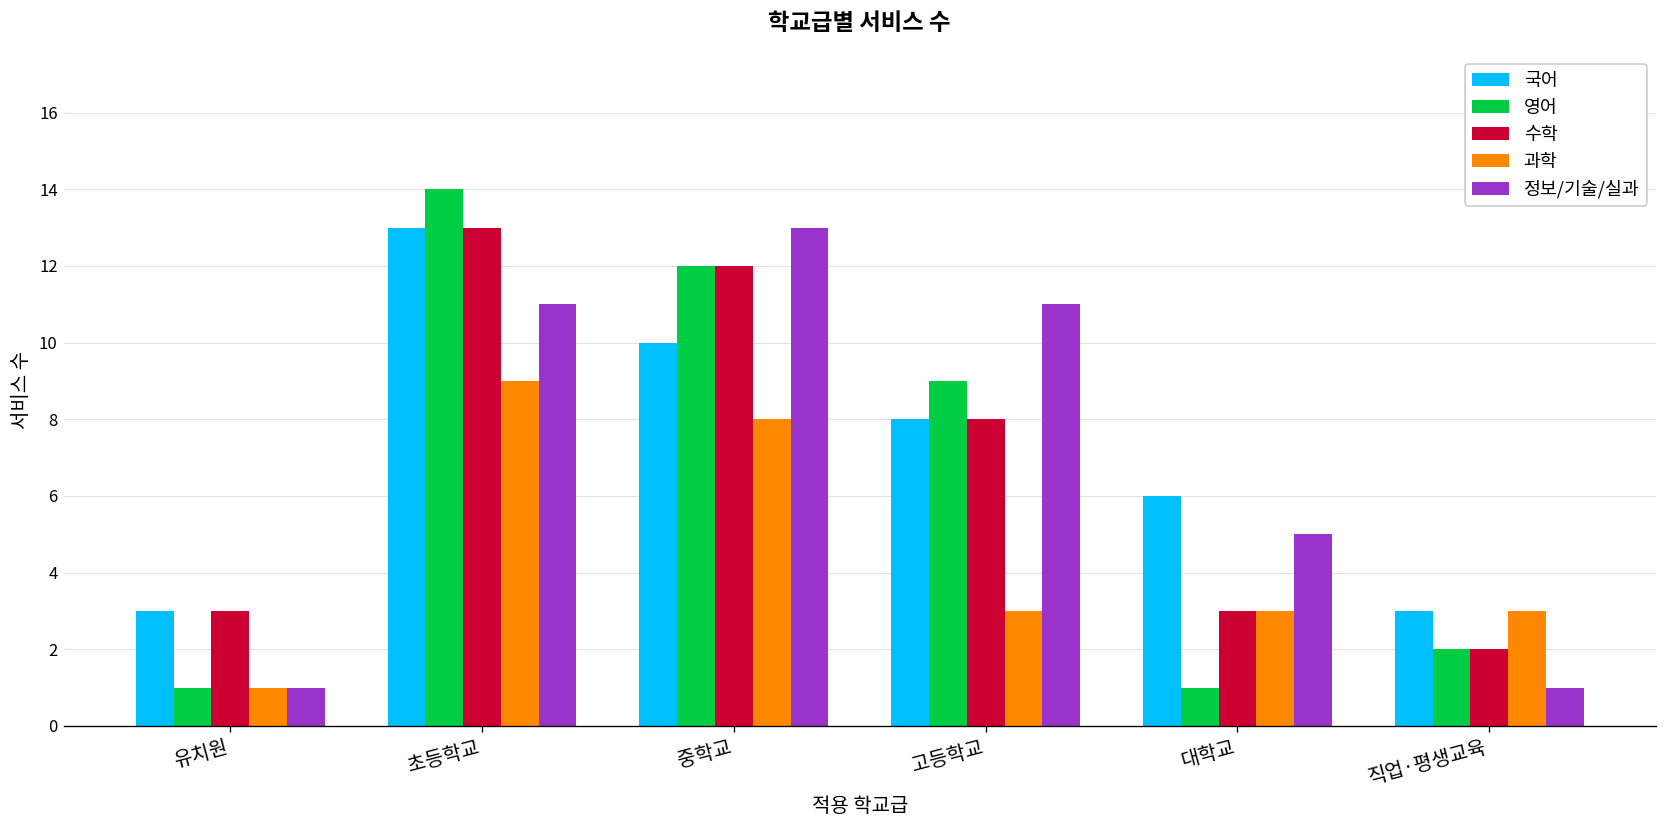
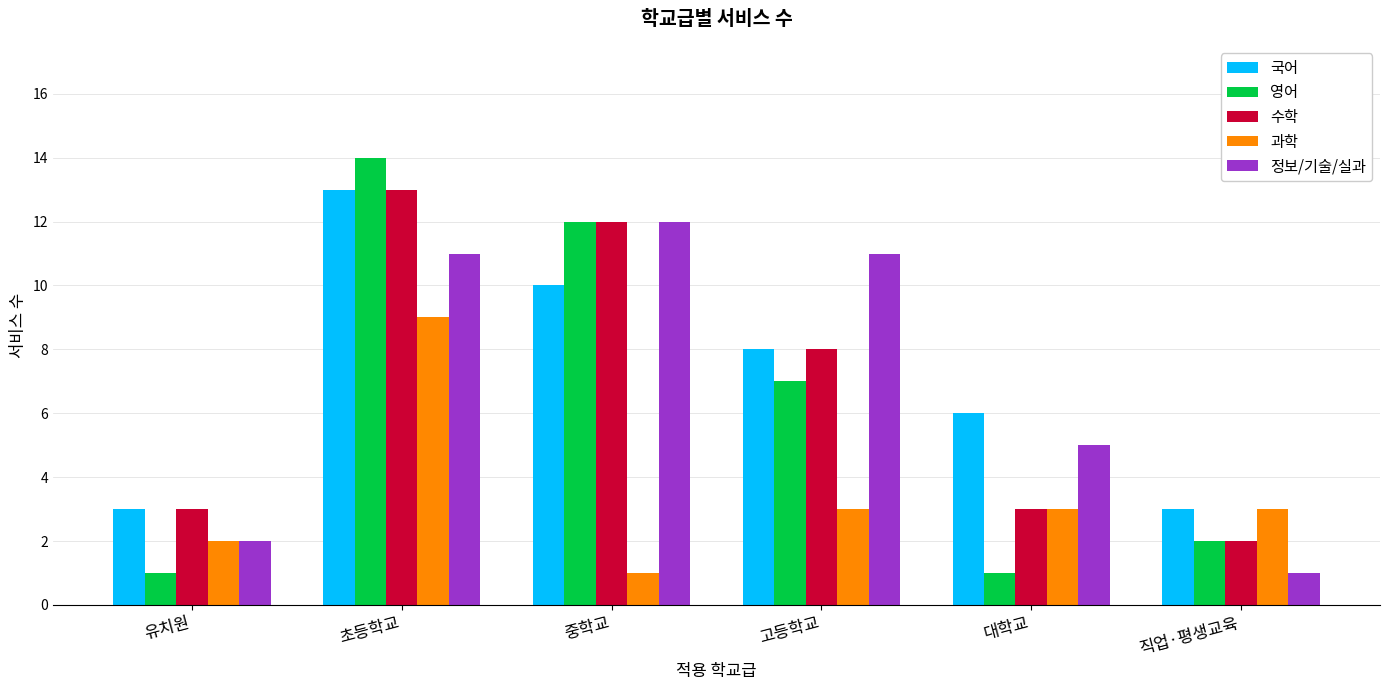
  {
    "국어": {
      "유치원": 3,
      "초등학교": 13,
      "중학교": 10,
      "고등학교": 8,
      "대학교": 6,
      "직업·평생교육": 3
    },
    "영어": {
      "유치원": 1,
      "초등학교": 14,
      "중학교": 12,
-     "고등학교": 9,
+     "고등학교": 7,
      "대학교": 1,
      "직업·평생교육": 2
    },
    "수학": {
      "유치원": 3,
      "초등학교": 13,
      "중학교": 12,
      "고등학교": 8,
      "대학교": 3,
      "직업·평생교육": 2
    },
    "과학": {
-     "유치원": 1,
+     "유치원": 2,
      "초등학교": 9,
-     "중학교": 8,
+     "중학교": 1,
      "고등학교": 3,
      "대학교": 3,
      "직업·평생교육": 3
    },
    "정보/기술/실과": {
-     "유치원": 1,
+     "유치원": 2,
      "초등학교": 11,
-     "중학교": 13,
+     "중학교": 12,
      "고등학교": 11,
      "대학교": 5,
      "직업·평생교육": 1
    }
  }
